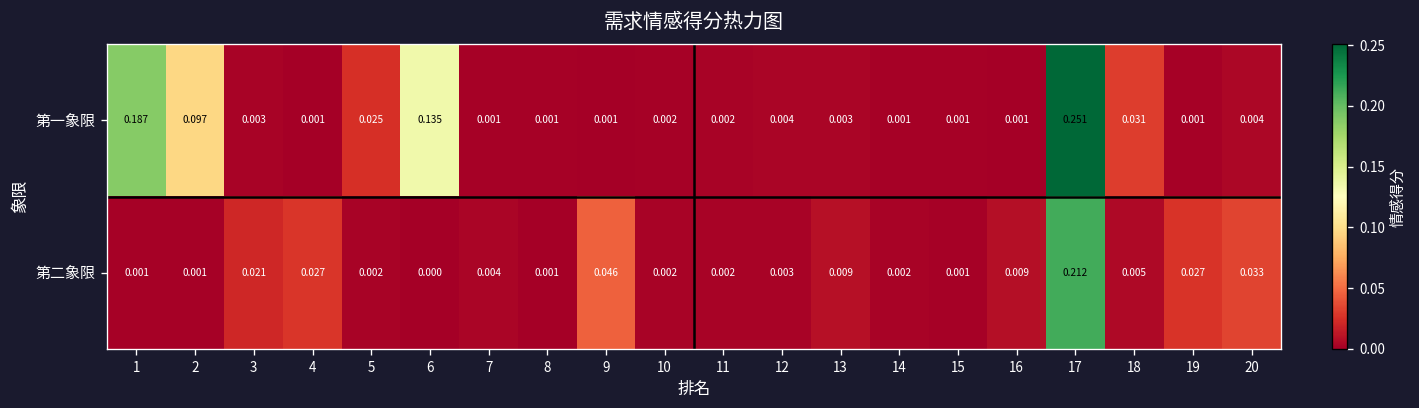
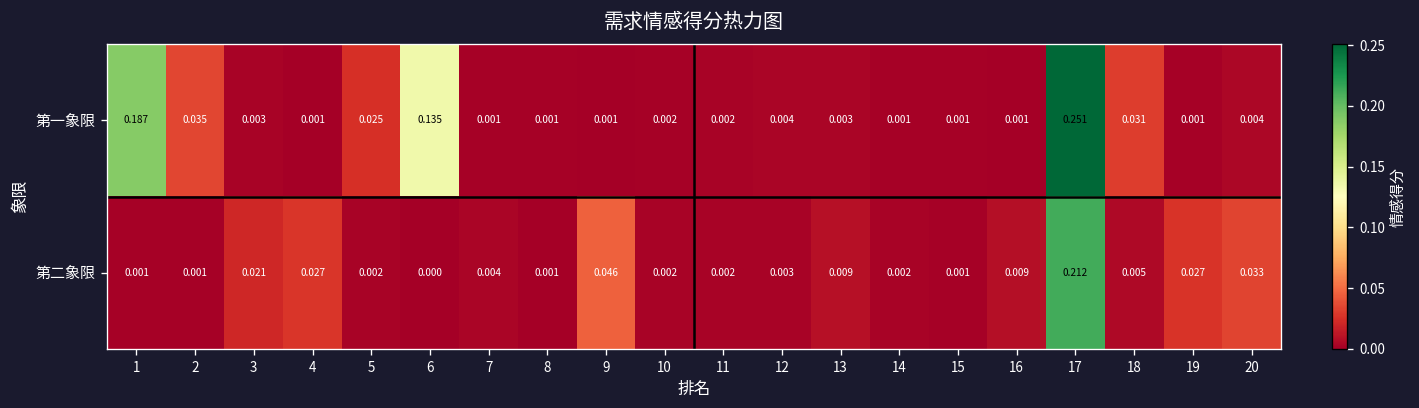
  {
    "第一象限": {
      "1": 0.187,
-     "2": 0.097,
+     "2": 0.035,
      "3": 0.003,
      "4": 0.001,
      "5": 0.025,
      "6": 0.135,
      "7": 0.001,
      "8": 0.001,
      "9": 0.001,
      "10": 0.002,
      "11": 0.002,
      "12": 0.004,
      "13": 0.003,
      "14": 0.001,
      "15": 0.001,
      "16": 0.001,
      "17": 0.251,
      "18": 0.031,
      "19": 0.001,
      "20": 0.004
    },
    "第二象限": {
      "1": 0.001,
      "2": 0.001,
      "3": 0.021,
      "4": 0.027,
      "5": 0.002,
      "6": 0.000,
      "7": 0.004,
      "8": 0.001,
      "9": 0.046,
      "10": 0.002,
      "11": 0.002,
      "12": 0.003,
      "13": 0.009,
      "14": 0.002,
      "15": 0.001,
      "16": 0.009,
      "17": 0.212,
      "18": 0.005,
      "19": 0.027,
      "20": 0.033
    }
  }
